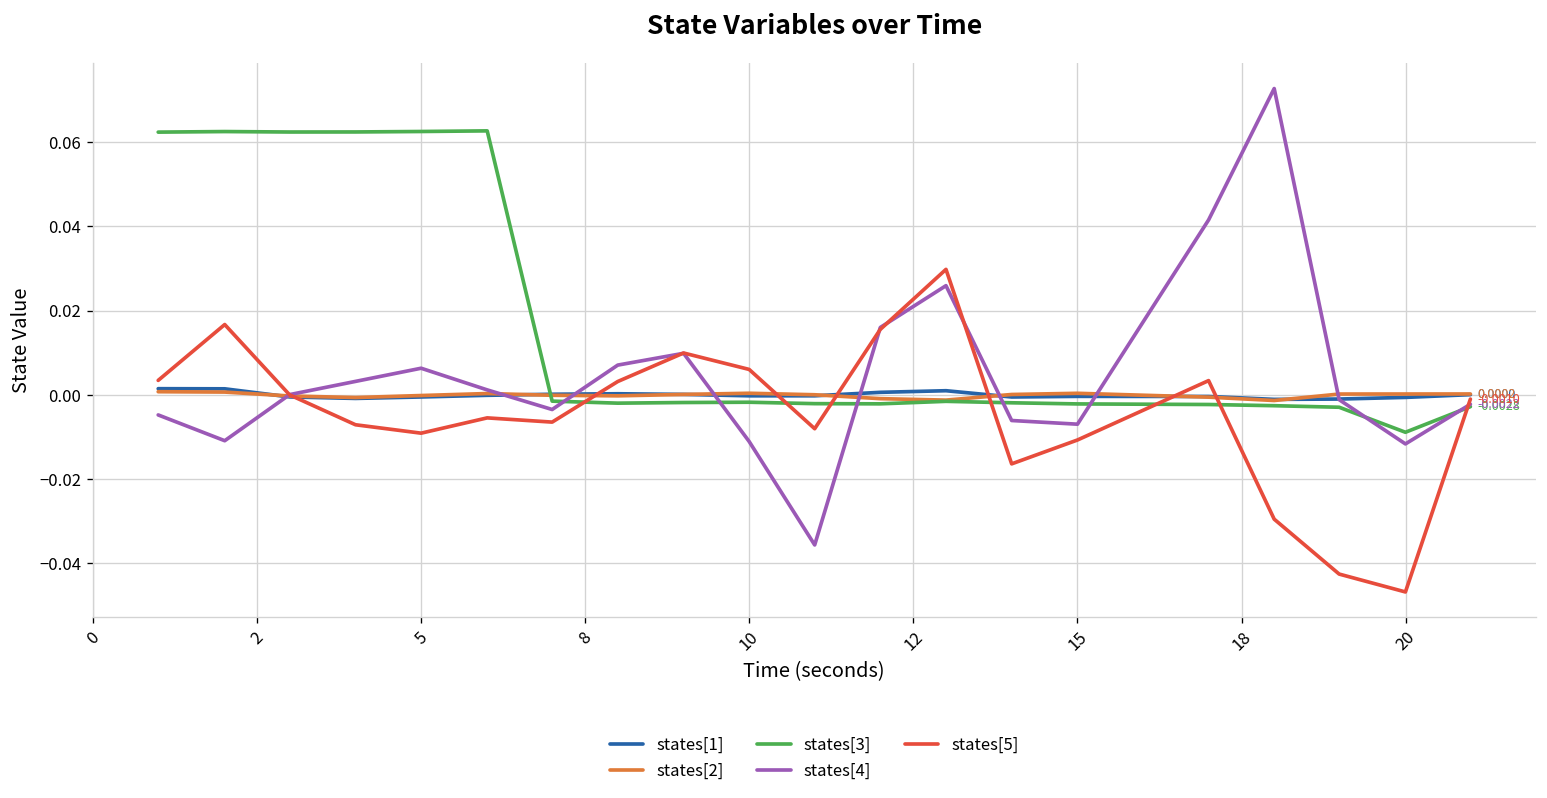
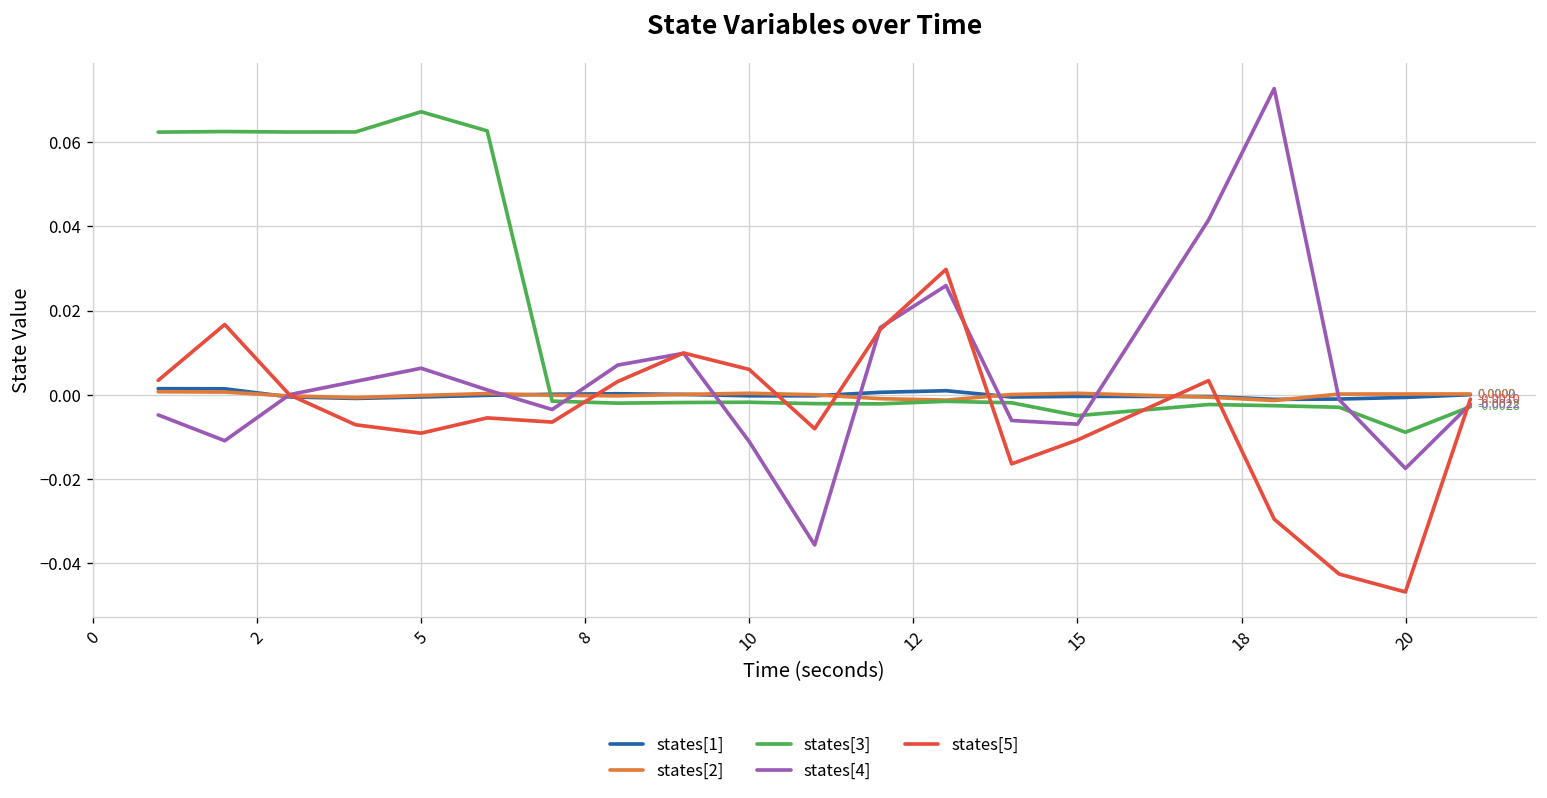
  {
    "states[1]": {
      "15": 0.000,
      "20": -0.001
    },
    "states[3]": {
-     "5": 0.063,
+     "5": 0.067,
      "10": -0.002,
-     "15": -0.002,
+     "15": -0.005,
      "20": -0.009
    },
    "states[4]": {
      "5": 0.006,
      "10": -0.011,
      "15": -0.007,
-     "20": -0.012
+     "20": -0.017
    }
  }
